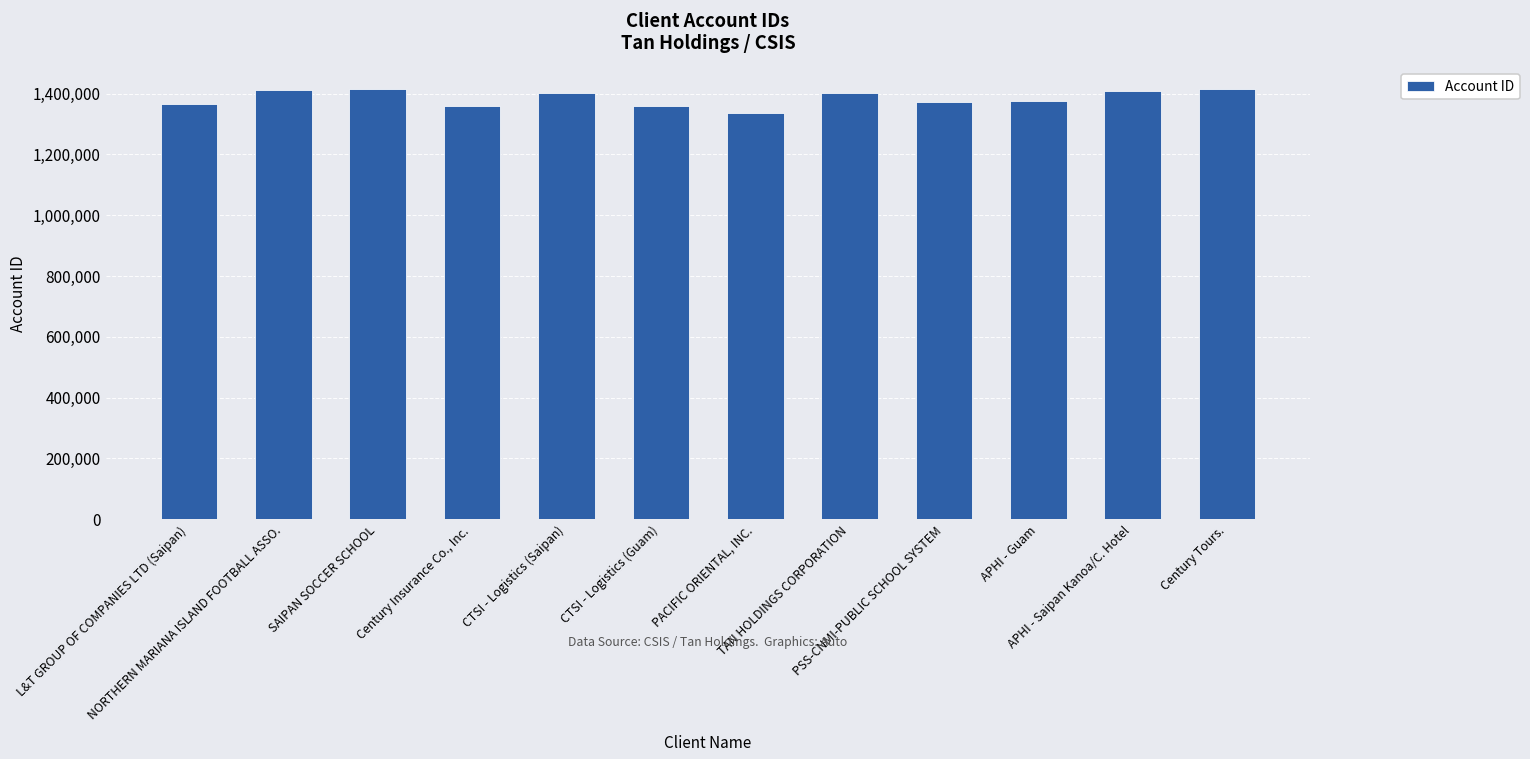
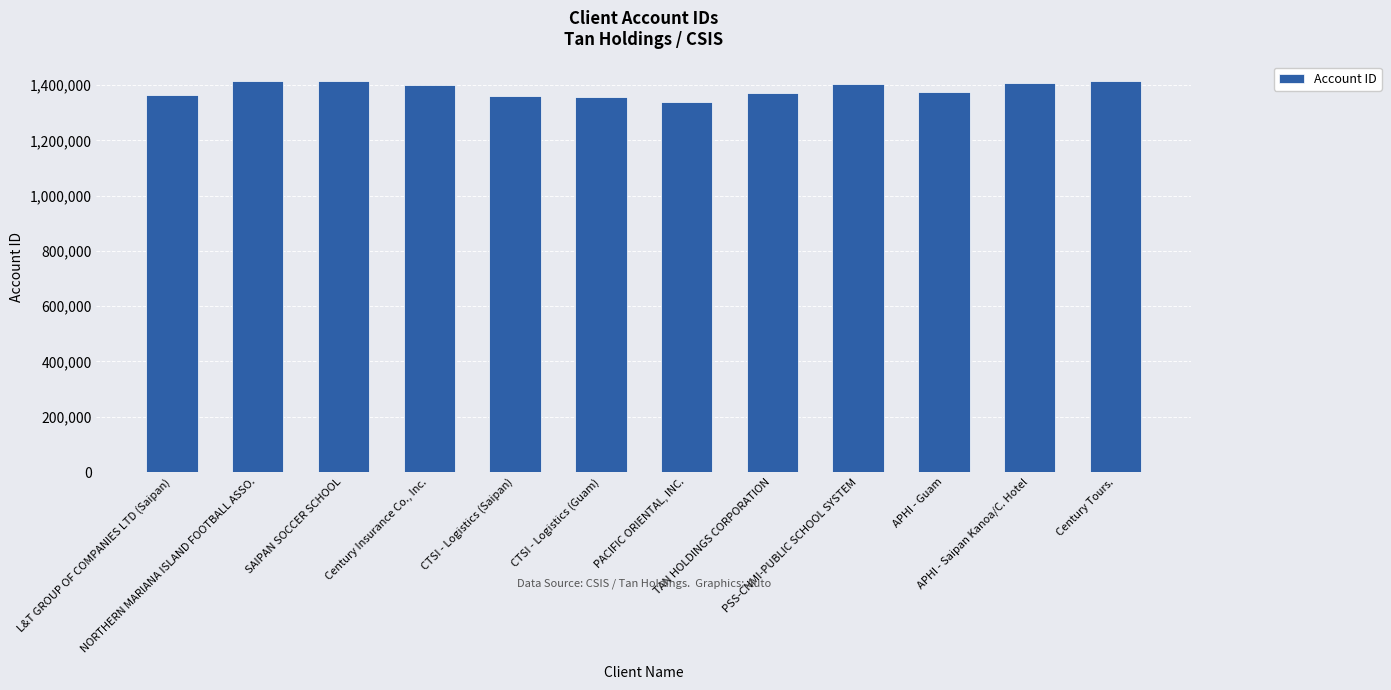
  {
    "L&T GROUP OF COMPANIES LTD (Saipan)": "1,360,000",
    "NORTHERN MARIANA ISLAND FOOTBALL ASSO.": "1,410,000",
    "SAIPAN SOCCER SCHOOL": "1,410,000",
-   "Century Insurance Co., Inc.": "1,360,000",
-   "CTSI - Logistics (Saipan)": "1,400,000",
+   "Century Insurance Co., Inc.": "1,400,000",
+   "CTSI - Logistics (Saipan)": "1,360,000",
    "CTSI - Logistics (Guam)": "1,360,000",
    "PACIFIC ORIENTAL, INC.": "1,340,000",
-   "TAN HOLDINGS CORPORATION": "1,400,000",
-   "PSS-CNMI-PUBLIC SCHOOL SYSTEM": "1,370,000",
+   "TAN HOLDINGS CORPORATION": "1,370,000",
+   "PSS-CNMI-PUBLIC SCHOOL SYSTEM": "1,400,000",
    "APHI - Guam": "1,370,000",
    "APHI - Saipan Kanoa/C. Hotel": "1,410,000",
    "Century Tours.": "1,410,000"
  }
